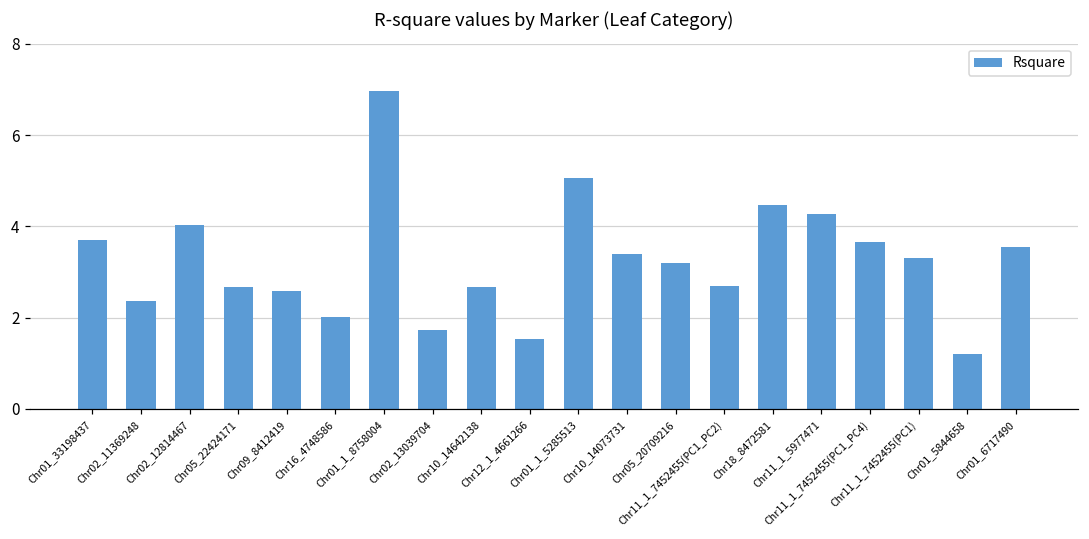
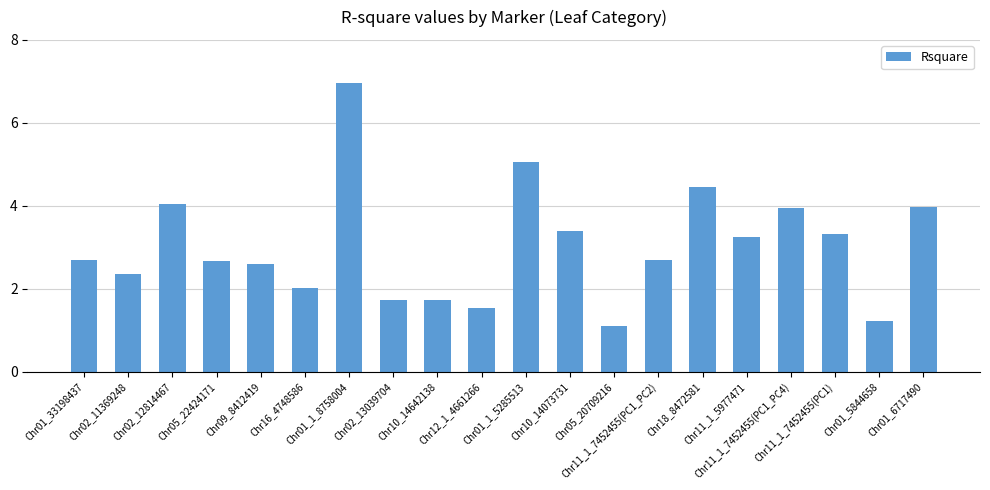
  {
-   "Chr01_33198437": 3.7,
+   "Chr01_33198437": 2.7,
    "Chr02_11369248": 2.4,
    "Chr02_12814467": 4.0,
    "Chr05_22424171": 2.7,
    "Chr09_8412419": 2.6,
    "Chr16_4748586": 2.0,
    "Chr01_1_8758004": 7.0,
    "Chr02_13039704": 1.7,
-   "Chr10_14642138": 2.7,
+   "Chr10_14642138": 1.7,
    "Chr12_1_4661266": 1.5,
    "Chr01_1_5285513": 5.1,
    "Chr10_14073731": 3.4,
-   "Chr05_20709216": 3.2,
+   "Chr05_20709216": 1.1,
    "Chr11_1_7452455(PC1_PC2)": 2.7,
    "Chr18_8472581": 4.5,
-   "Chr11_1_5977471": 4.3,
-   "Chr11_1_7452455(PC1_PC4)": 3.7,
+   "Chr11_1_5977471": 3.2,
+   "Chr11_1_7452455(PC1_PC4)": 3.9,
    "Chr11_1_7452455(PC1)": 3.3,
    "Chr01_5844658": 1.2,
-   "Chr01_6717490": 3.5
+   "Chr01_6717490": 4.0
  }
